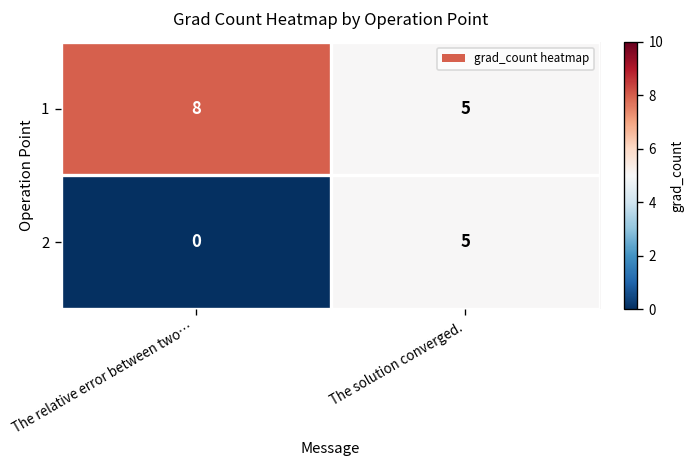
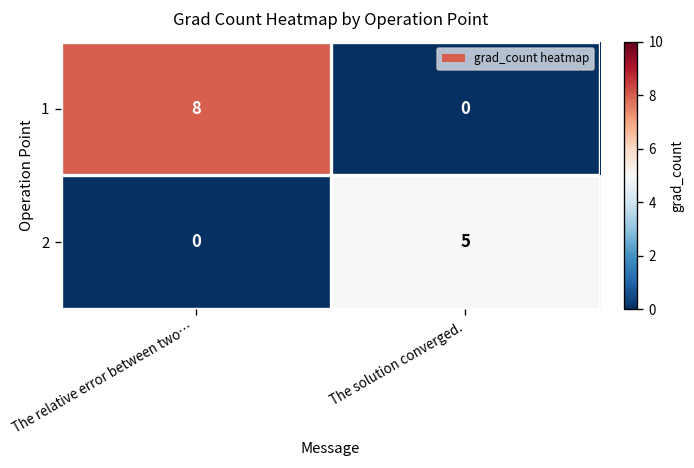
  {
    "1": {
      "The relative error between two…": 8,
-     "The solution converged.": 5
+     "The solution converged.": 0
    },
    "2": {
      "The relative error between two…": 0,
      "The solution converged.": 5
    }
  }
